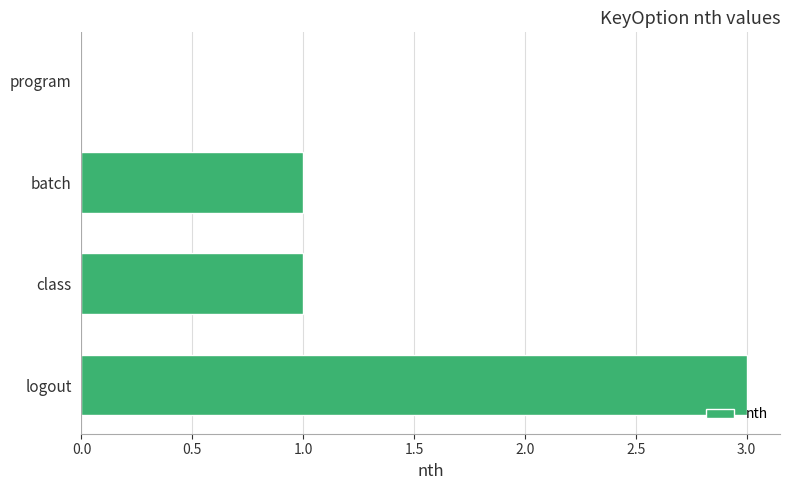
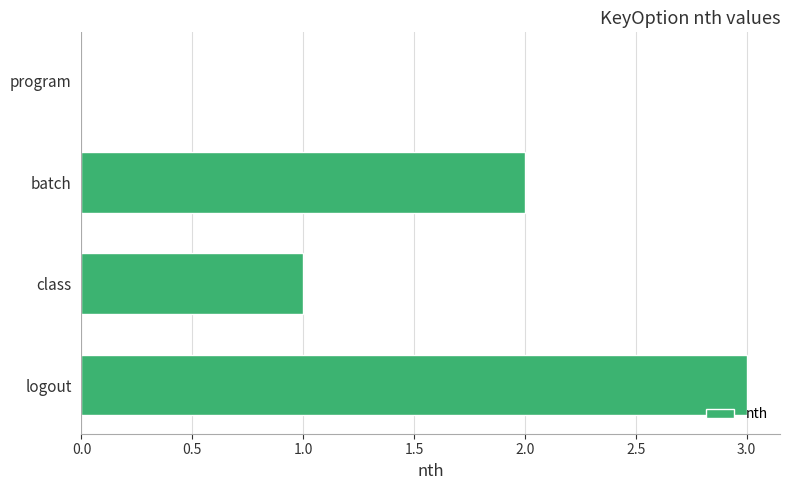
  {
    "program": 0,
-   "batch": 1,
+   "batch": 2,
    "class": 1,
    "logout": 3
  }
